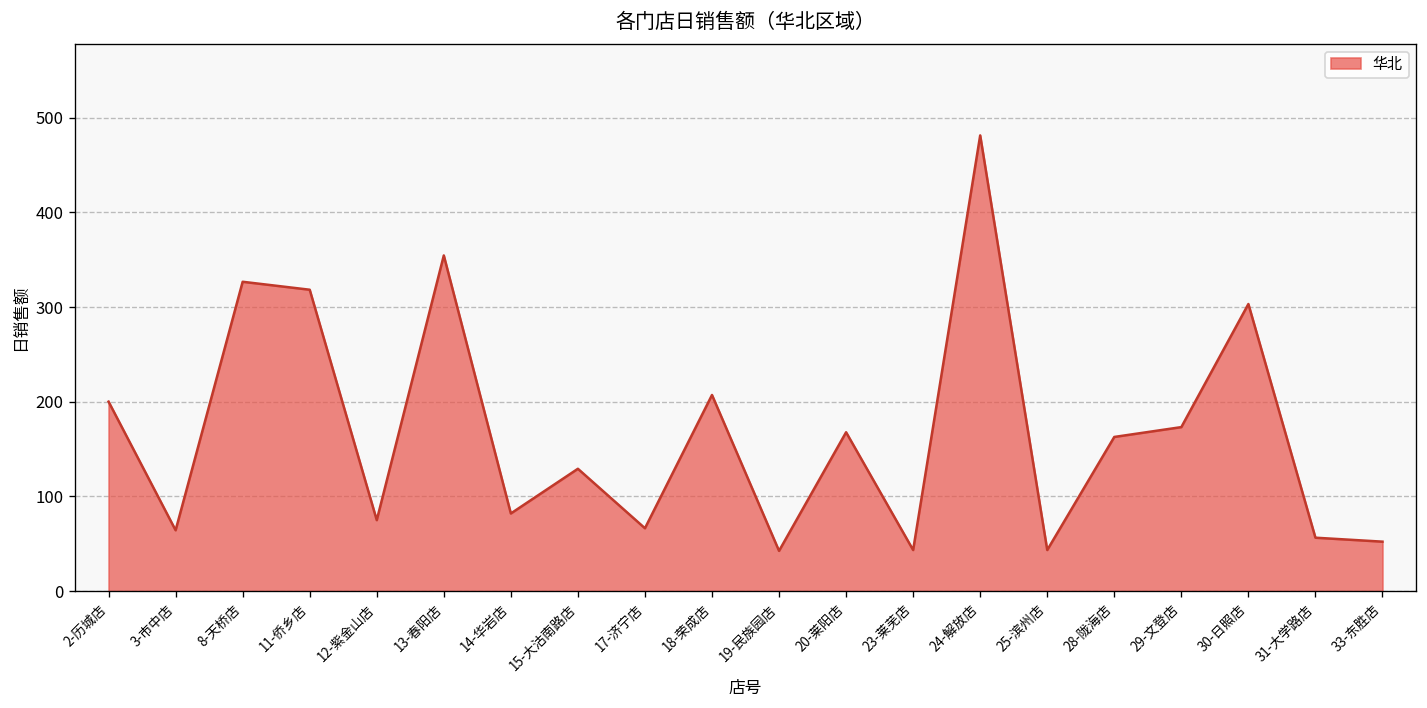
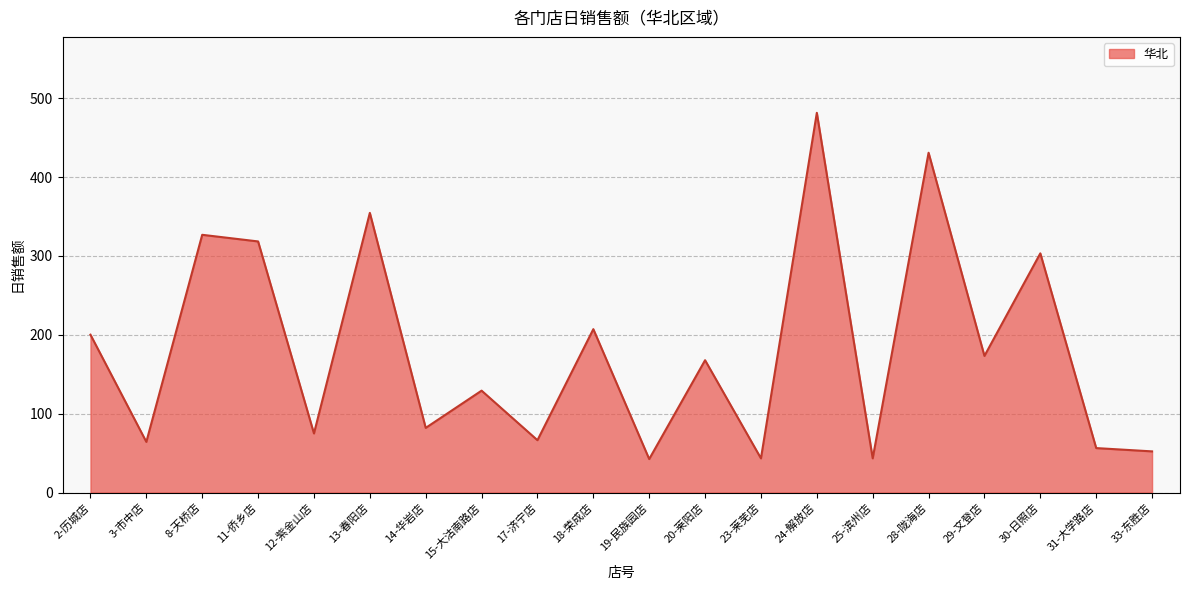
  {
    "2-历城店": 200,
    "3-市中店": 60,
    "8-天桥店": 330,
    "11-侨乡店": 320,
    "12-紫金山店": 70,
    "13-春阳店": 350,
    "14-华岩店": 80,
    "15-大沽南路店": 130,
    "17-济宁店": 70,
    "18-荣成店": 210,
    "19-民族园店": 40,
    "20-莱阳店": 170,
    "23-莱芜店": 40,
    "24-解放店": 480,
    "25-滨州店": 40,
-   "28-陇海店": 160,
+   "28-陇海店": 430,
    "29-文登店": 170,
    "30-日照店": 300,
    "31-大学路店": 60,
    "33-东胜店": 50
  }
